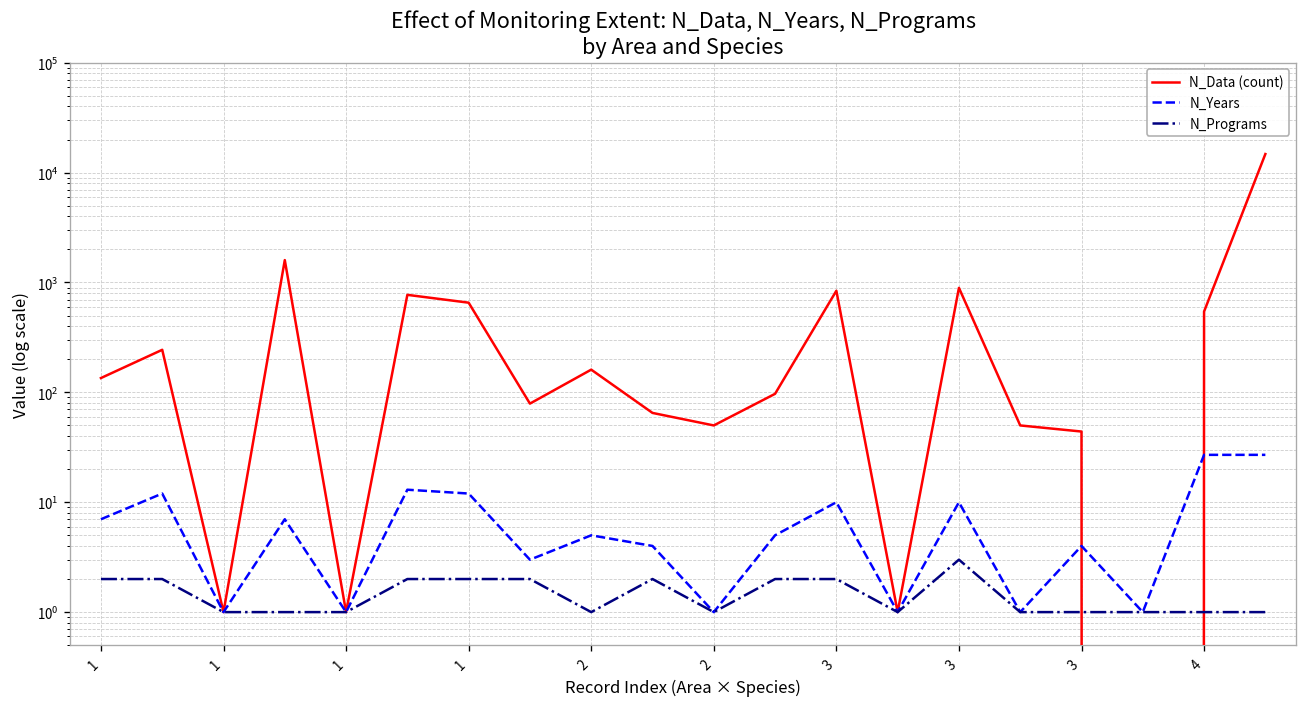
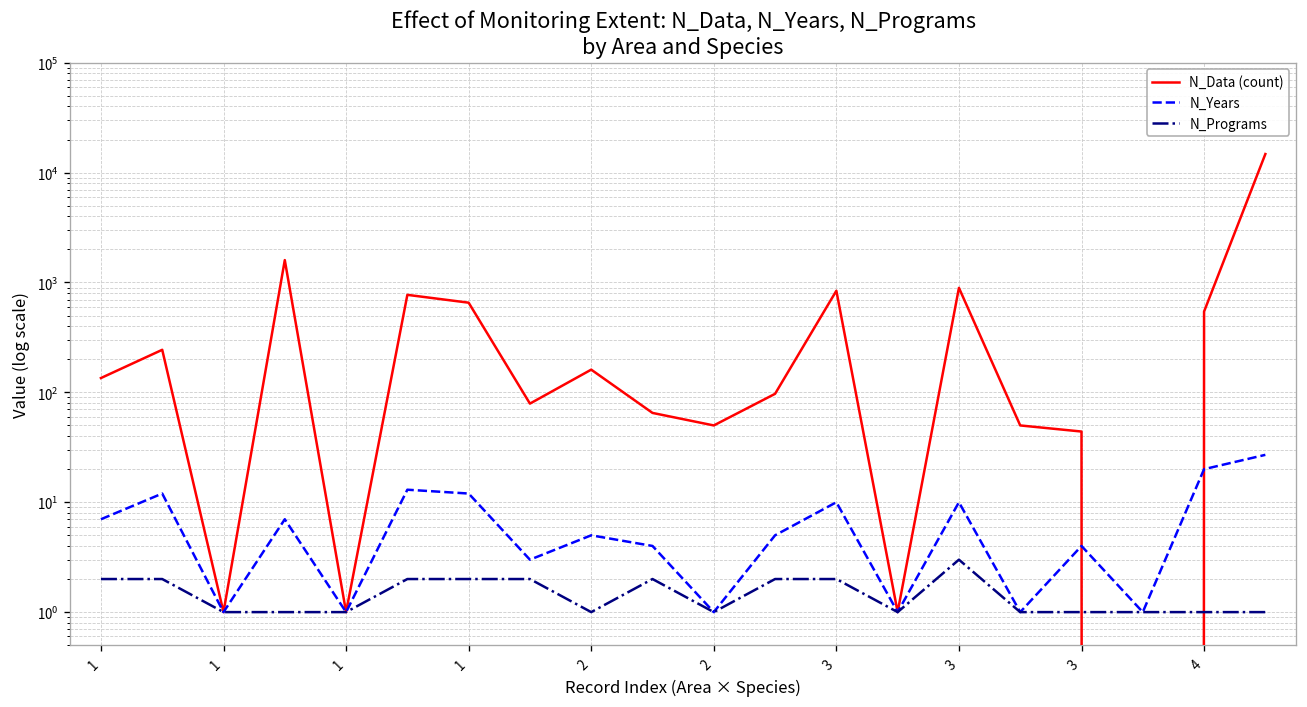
  {
    "N_Data (count)": {
      "4": 500
    },
    "N_Years": {
-     "4": 27
+     "4": 20
    },
    "N_Programs": {
      "4": 1
    }
  }
